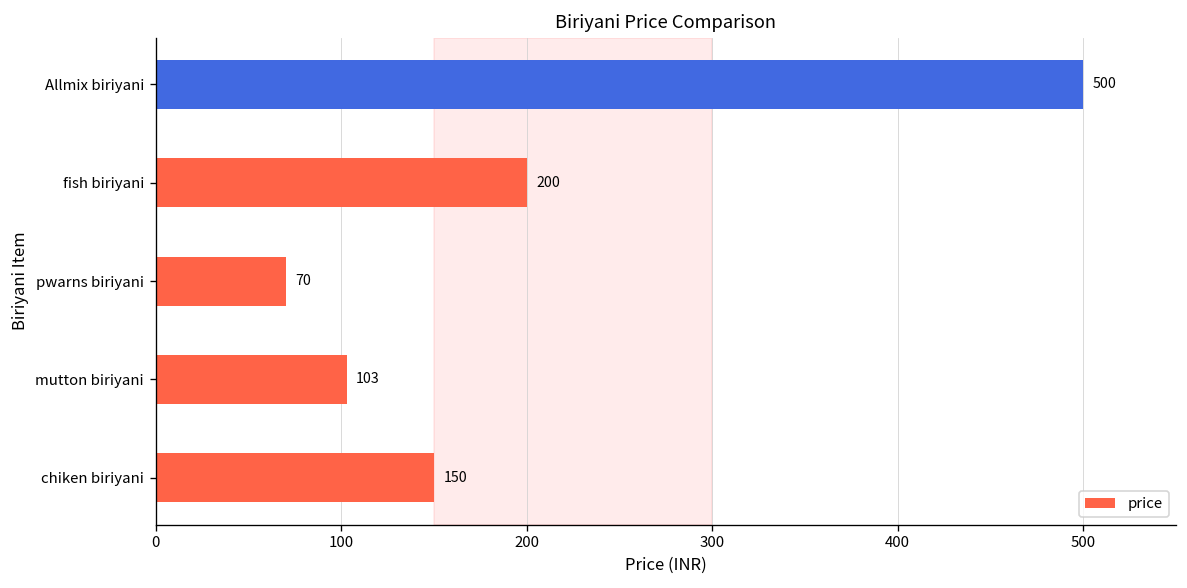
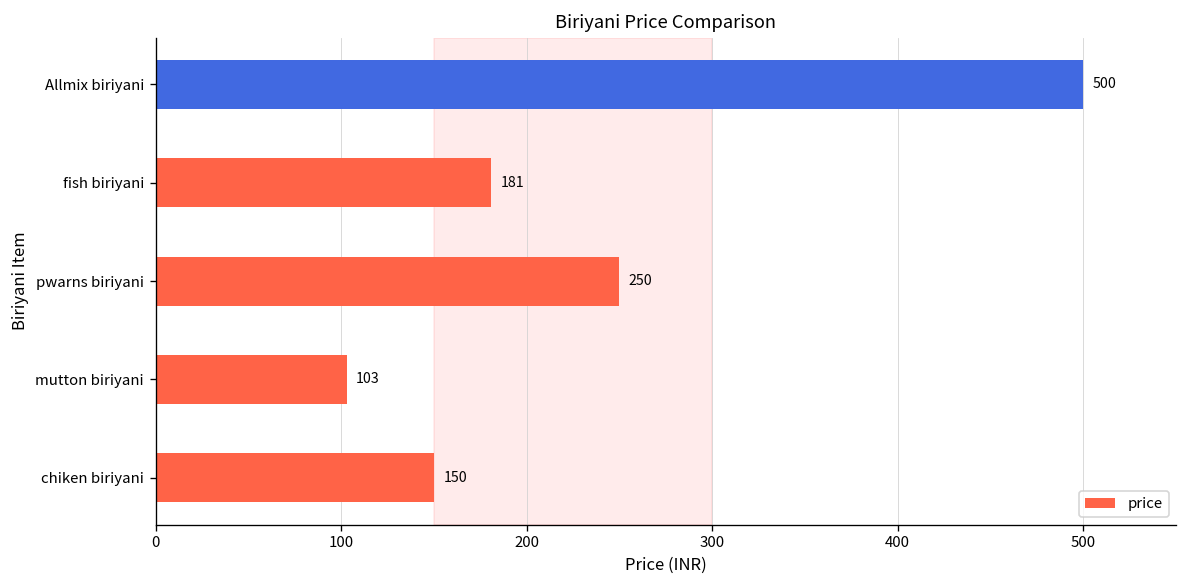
  {
    "Allmix biriyani": 500,
-   "fish biriyani": 200,
-   "pwarns biriyani": 70,
+   "fish biriyani": 181,
+   "pwarns biriyani": 250,
    "mutton biriyani": 103,
    "chiken biriyani": 150
  }
